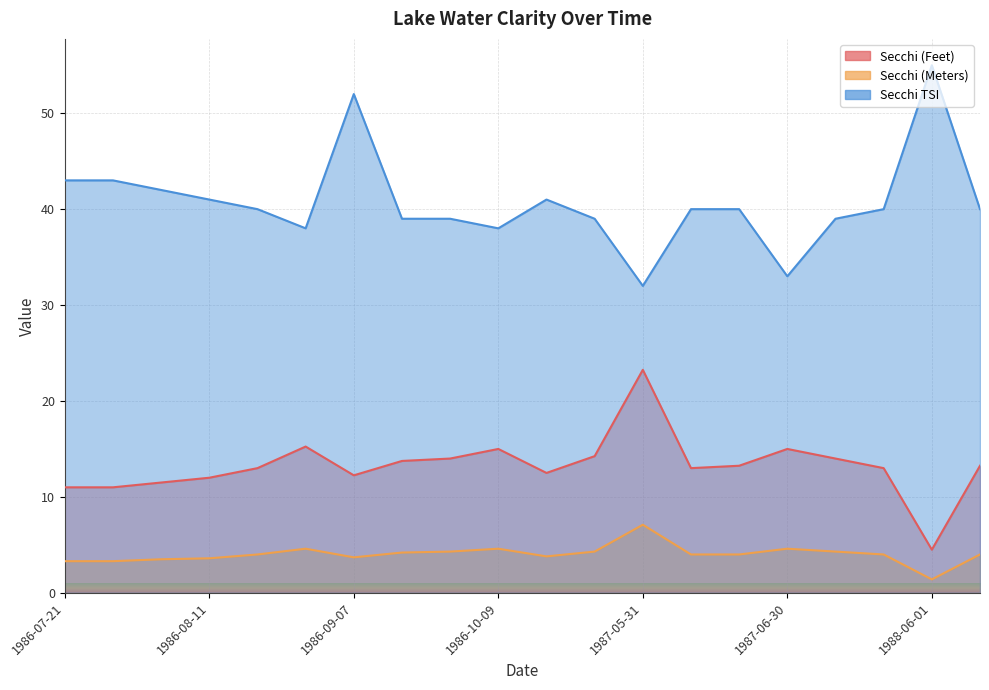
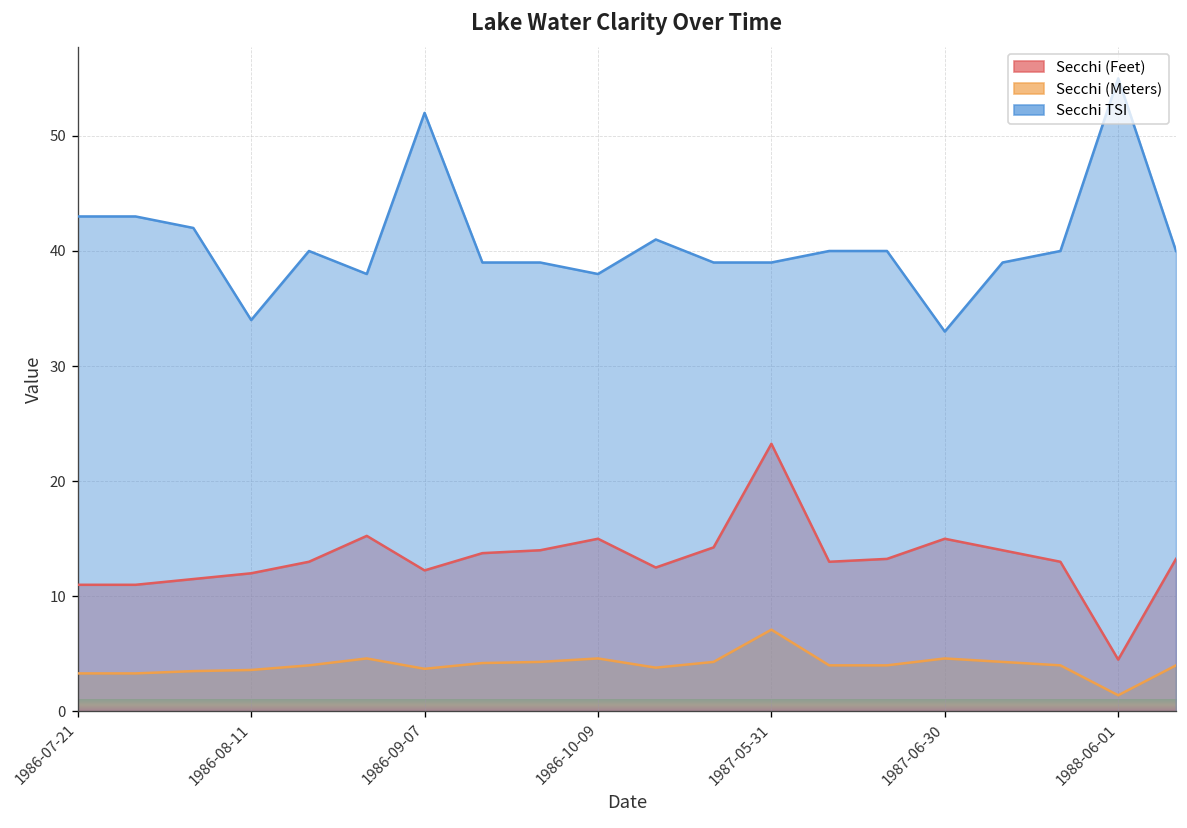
  {
    "Secchi TSI": {
      "1986-07-21": 43,
-     "1986-08-11": 41,
+     "1986-08-11": 34,
      "1986-09-07": 52,
      "1986-10-09": 38,
-     "1987-05-31": 32,
+     "1987-05-31": 39,
      "1987-06-30": 33
    }
  }
